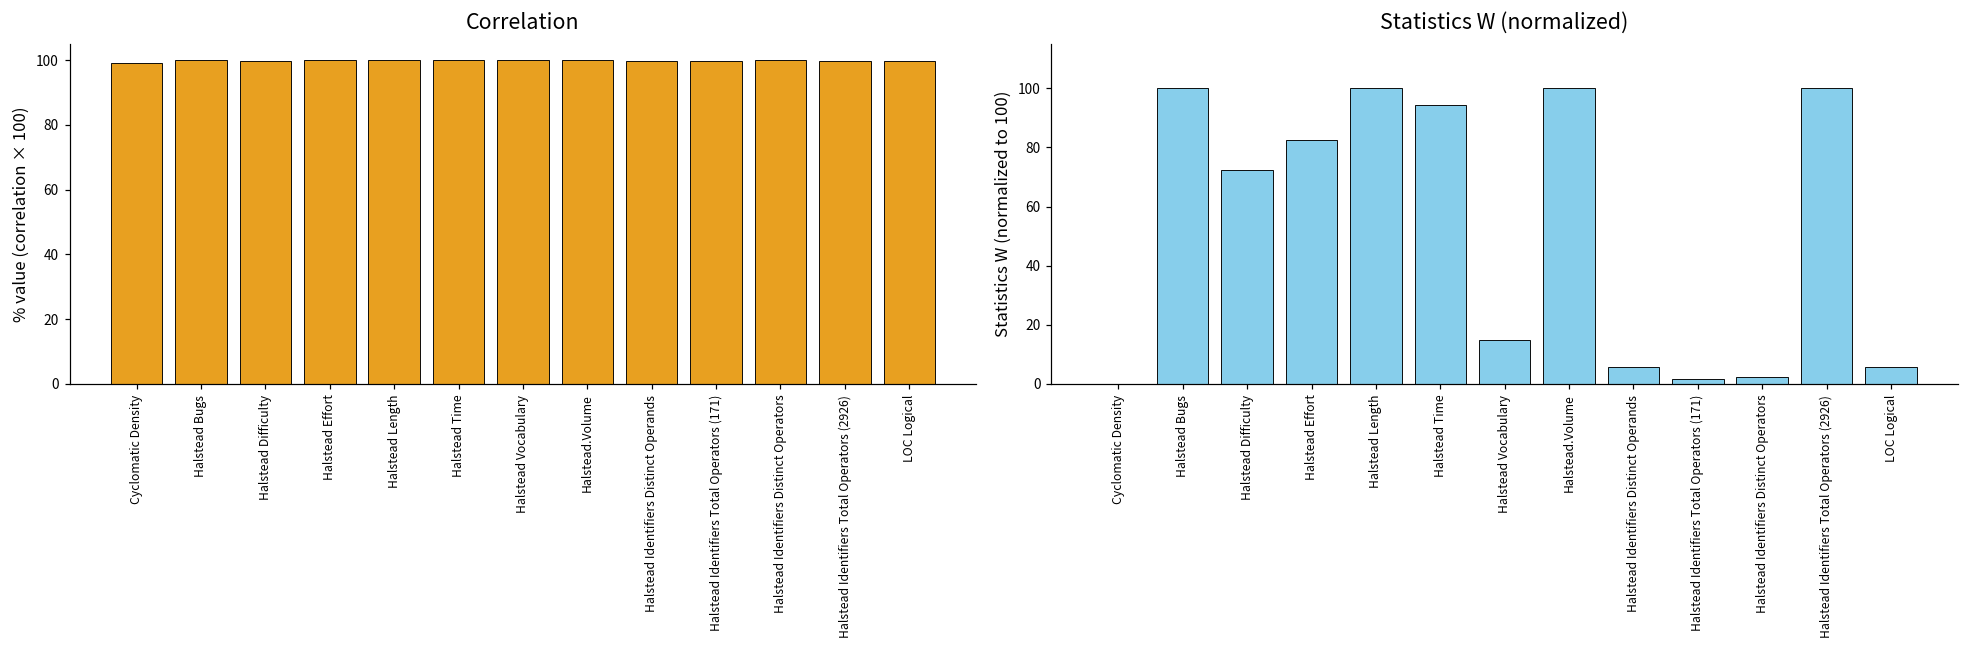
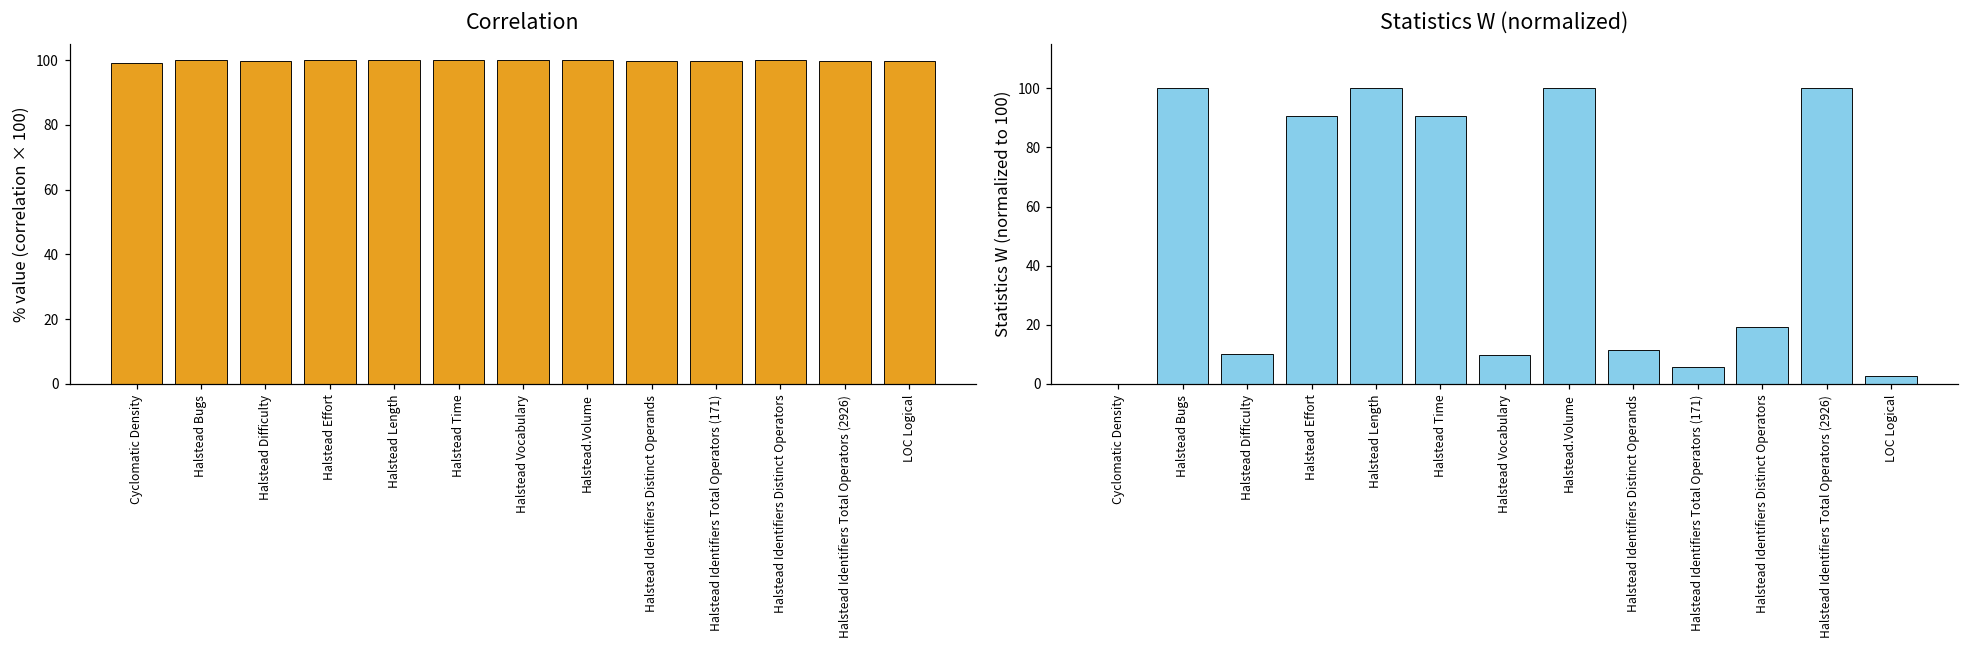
  {
    "Correlation": {
      "Cyclomatic Density": 99,
      "Halstead Bugs": 100,
      "Halstead Difficulty": 100,
      "Halstead Effort": 100,
      "Halstead Length": 100,
      "Halstead Time": 100,
      "Halstead Vocabulary": 100,
      "Halstead.Volume": 100,
      "Halstead Identifiers Distinct Operands": 100,
      "Halstead Identifiers Total Operators (171)": 100,
      "Halstead Identifiers Distinct Operators": 100,
      "Halstead Identifiers Total Operators (2926)": 100,
      "LOC Logical": 100
    },
    "Statistics W (normalized)": {
      "Cyclomatic Density": 0,
      "Halstead Bugs": 100,
-     "Halstead Difficulty": 72,
-     "Halstead Effort": 82,
+     "Halstead Difficulty": 10,
+     "Halstead Effort": 91,
      "Halstead Length": 100,
-     "Halstead Time": 94,
-     "Halstead Vocabulary": 15,
+     "Halstead Time": 91,
+     "Halstead Vocabulary": 10,
      "Halstead.Volume": 100,
-     "Halstead Identifiers Distinct Operands": 6,
-     "Halstead Identifiers Total Operators (171)": 2,
-     "Halstead Identifiers Distinct Operators": 2,
+     "Halstead Identifiers Distinct Operands": 11,
+     "Halstead Identifiers Total Operators (171)": 6,
+     "Halstead Identifiers Distinct Operators": 19,
      "Halstead Identifiers Total Operators (2926)": 100,
-     "LOC Logical": 6
+     "LOC Logical": 3
    }
  }
